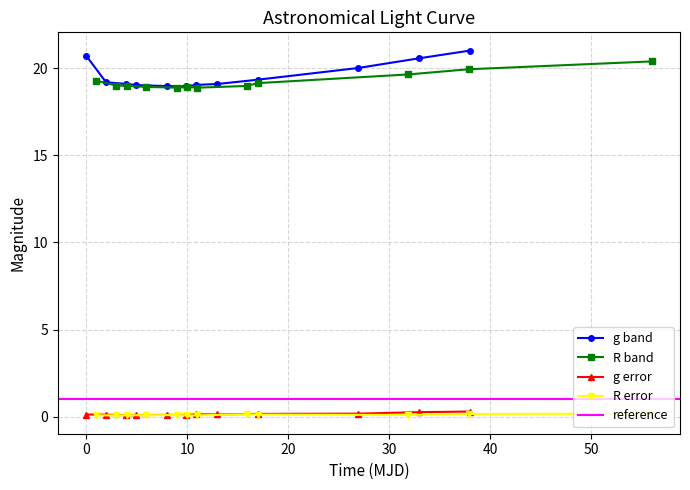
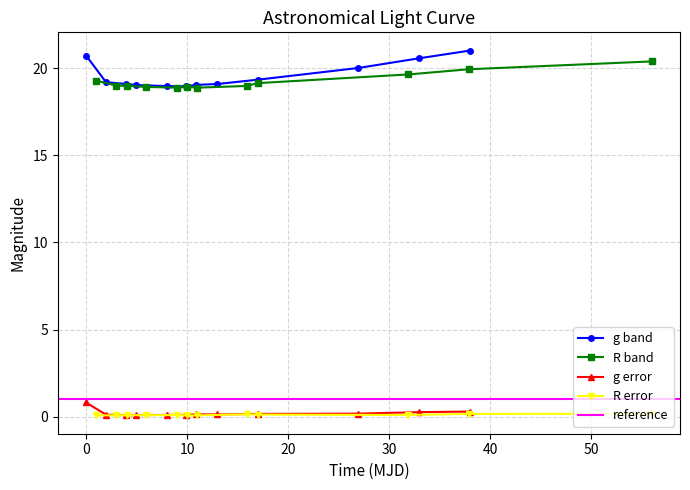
  {
    "g band": {
      "0": 20.7
    },
    "g error": {
-     "0": 0.1
+     "0": 0.8
    }
  }
